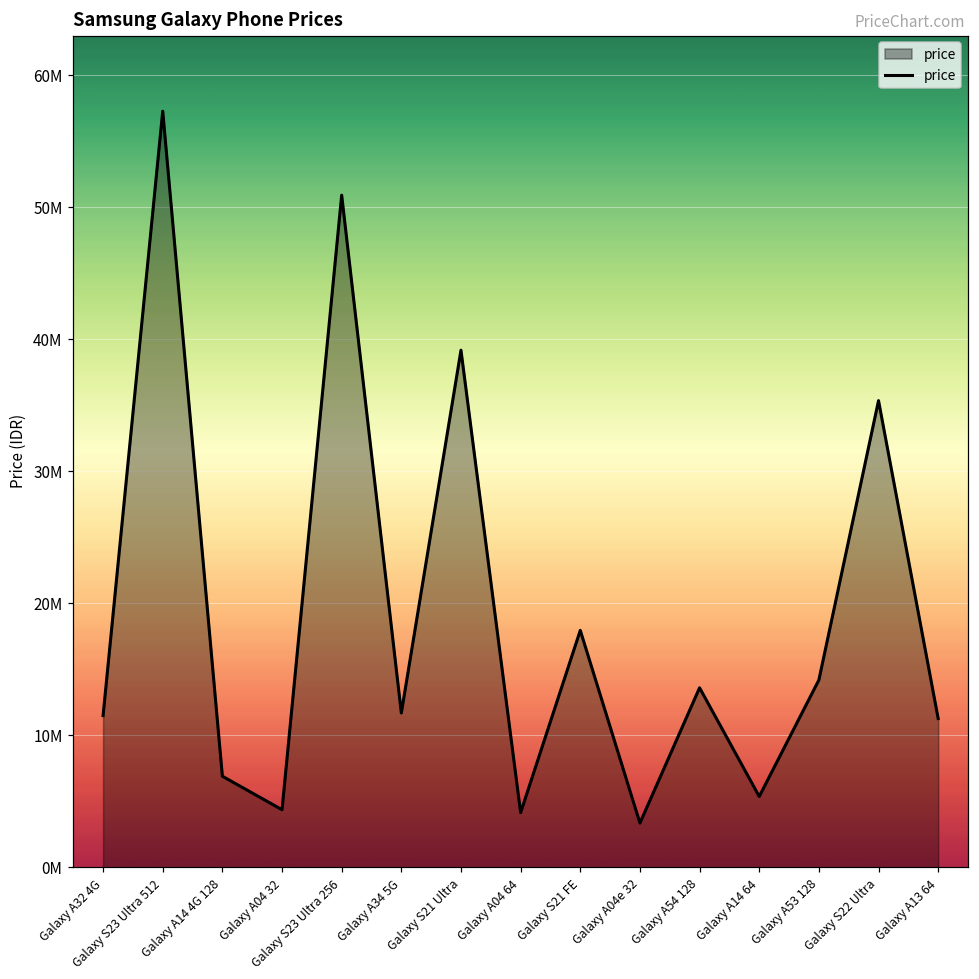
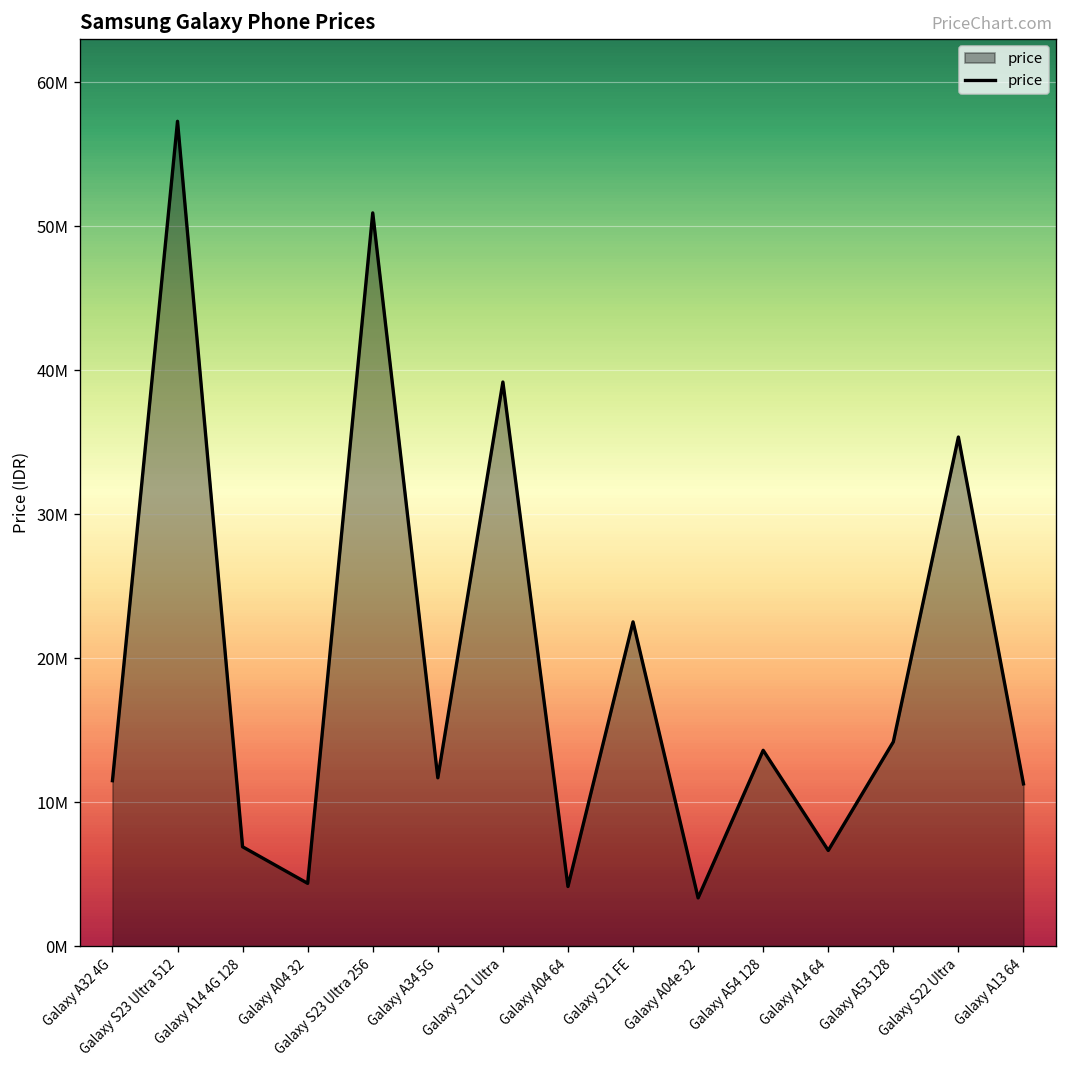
  {
    "Galaxy A32 4G": 11500000,
    "Galaxy S23 Ultra 512": 57300000,
    "Galaxy A14 4G 128": 6900000,
    "Galaxy A04 32": 4400000,
    "Galaxy S23 Ultra 256": 50900000,
    "Galaxy A34 5G": 11700000,
    "Galaxy S21 Ultra": 39200000,
    "Galaxy A04 64": 4100000,
-   "Galaxy S21 FE": 18000000,
+   "Galaxy S21 FE": 22500000,
    "Galaxy A04e 32": 3400000,
    "Galaxy A54 128": 13600000,
-   "Galaxy A14 64": 5400000,
+   "Galaxy A14 64": 6600000,
    "Galaxy A53 128": 14200000,
    "Galaxy S22 Ultra": 35400000,
    "Galaxy A13 64": 11300000
  }
